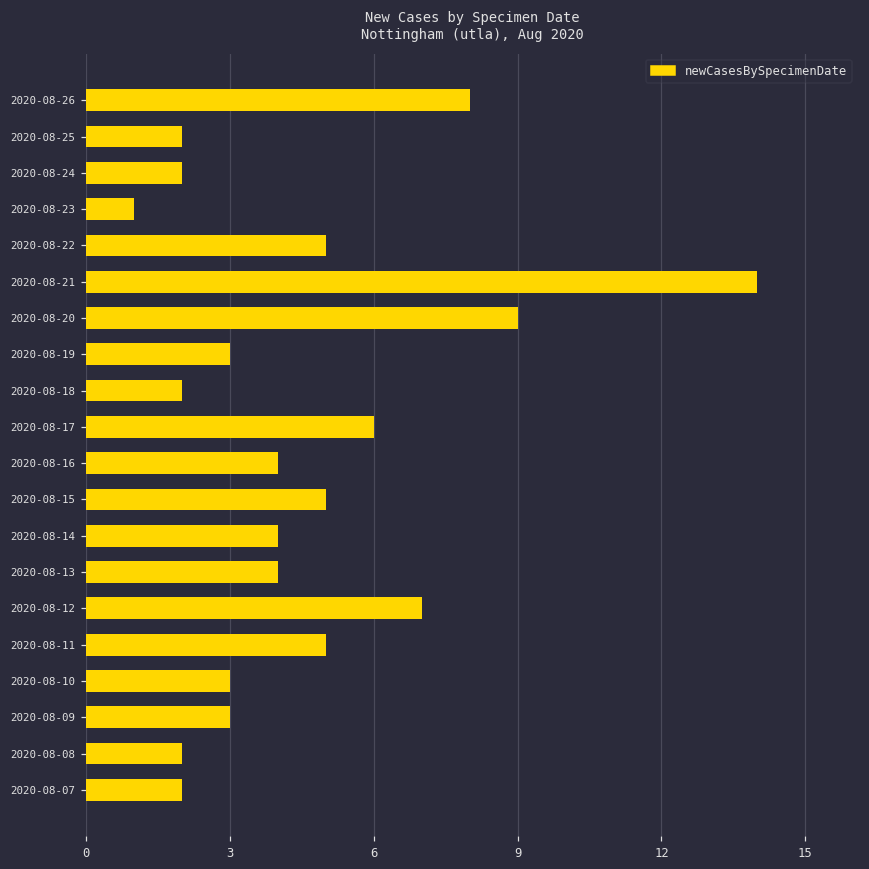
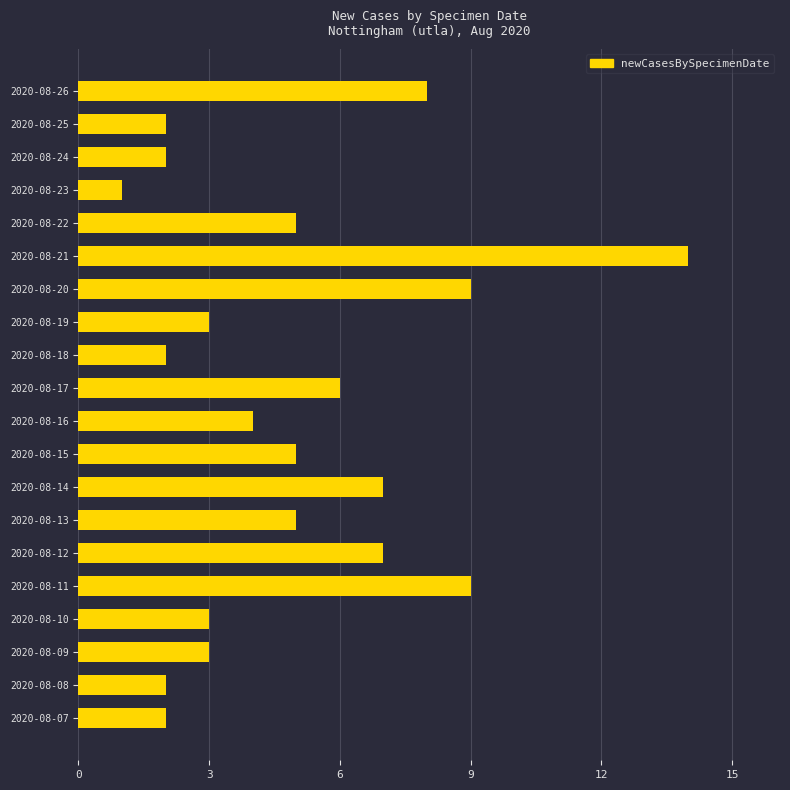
  {
    "2020-08-26": 8,
    "2020-08-25": 2,
    "2020-08-24": 2,
    "2020-08-23": 1,
    "2020-08-22": 5,
    "2020-08-21": 14,
    "2020-08-20": 9,
    "2020-08-19": 3,
    "2020-08-18": 2,
    "2020-08-17": 6,
    "2020-08-16": 4,
    "2020-08-15": 5,
-   "2020-08-14": 4,
-   "2020-08-13": 4,
+   "2020-08-14": 7,
+   "2020-08-13": 5,
    "2020-08-12": 7,
-   "2020-08-11": 5,
+   "2020-08-11": 9,
    "2020-08-10": 3,
    "2020-08-09": 3,
    "2020-08-08": 2,
    "2020-08-07": 2
  }
